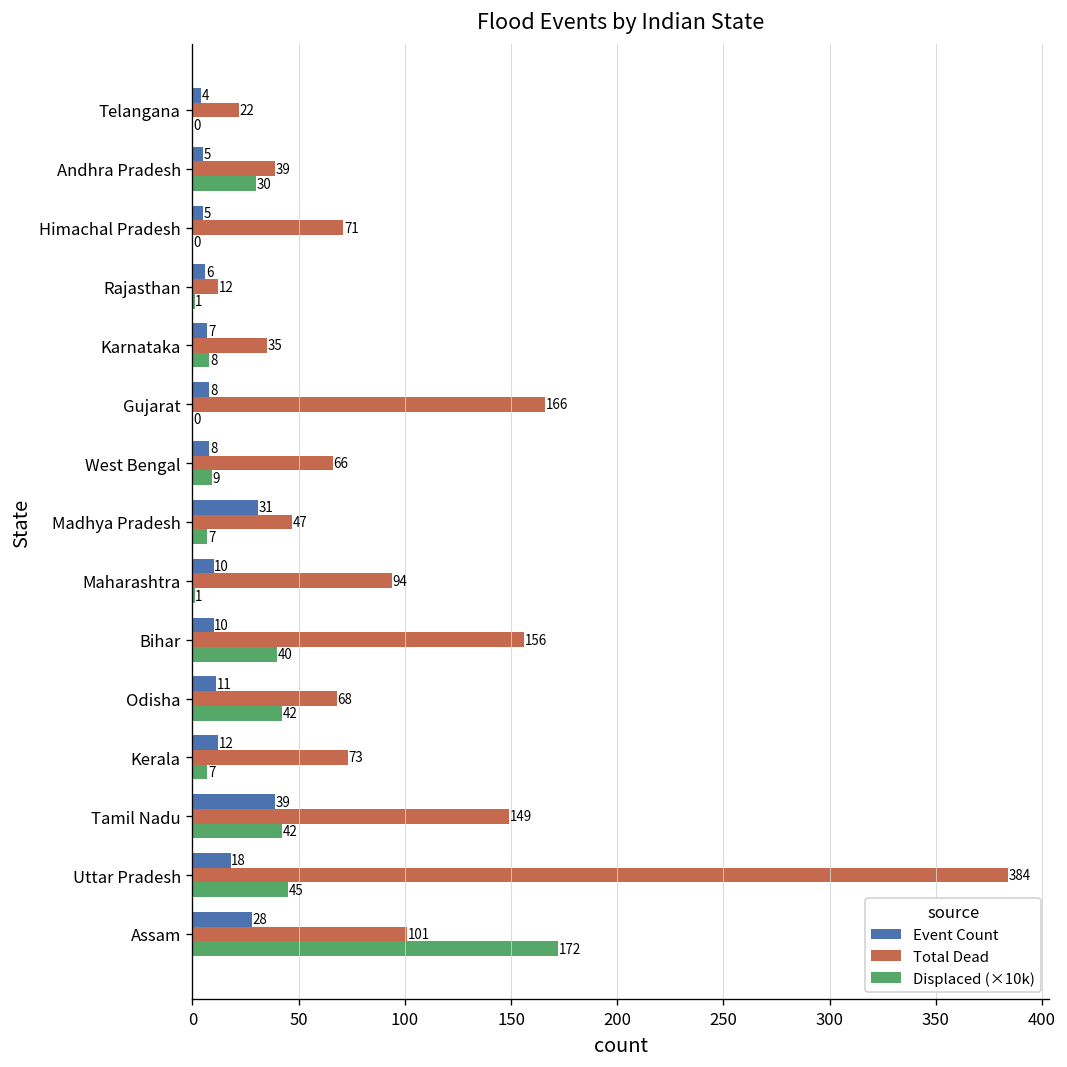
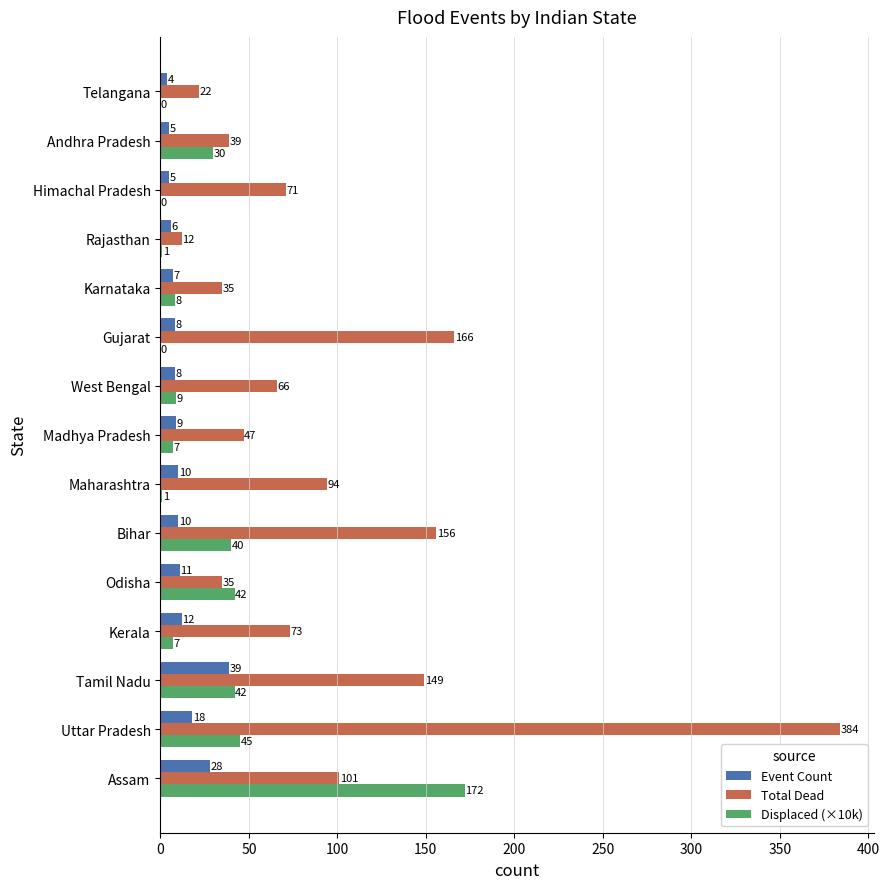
  {
    "Event Count": {
      "Telangana": 4,
      "Andhra Pradesh": 5,
      "Himachal Pradesh": 5,
      "Rajasthan": 6,
      "Karnataka": 7,
      "Gujarat": 8,
      "West Bengal": 8,
-     "Madhya Pradesh": 31,
+     "Madhya Pradesh": 9,
      "Maharashtra": 10,
      "Bihar": 10,
      "Odisha": 11,
      "Kerala": 12,
      "Tamil Nadu": 39,
      "Uttar Pradesh": 18,
      "Assam": 28
    },
    "Total Dead": {
      "Telangana": 22,
      "Andhra Pradesh": 39,
      "Himachal Pradesh": 71,
      "Rajasthan": 12,
      "Karnataka": 35,
      "Gujarat": 166,
      "West Bengal": 66,
      "Madhya Pradesh": 47,
      "Maharashtra": 94,
      "Bihar": 156,
-     "Odisha": 68,
+     "Odisha": 35,
      "Kerala": 73,
      "Tamil Nadu": 149,
      "Uttar Pradesh": 384,
      "Assam": 101
    },
    "Displaced (×10k)": {
      "Telangana": 0,
      "Andhra Pradesh": 30,
      "Himachal Pradesh": 0,
      "Rajasthan": 1,
      "Karnataka": 8,
      "Gujarat": 0,
      "West Bengal": 9,
      "Madhya Pradesh": 7,
      "Maharashtra": 1,
      "Bihar": 40,
      "Odisha": 42,
      "Kerala": 7,
      "Tamil Nadu": 42,
      "Uttar Pradesh": 45,
      "Assam": 172
    }
  }
